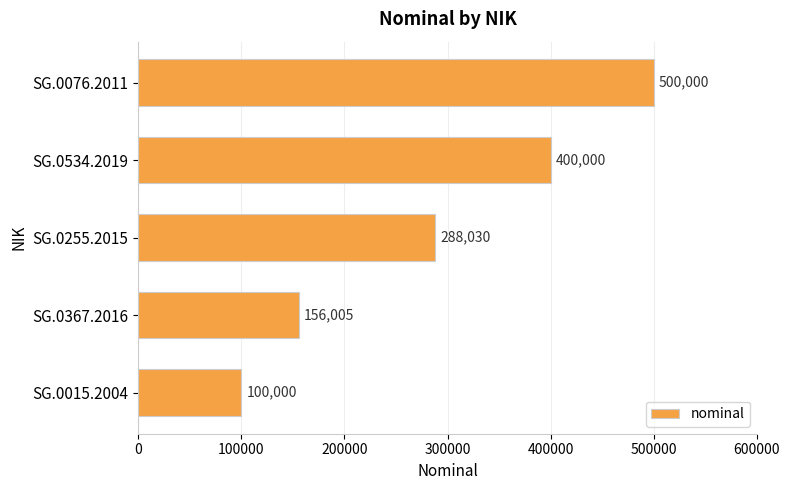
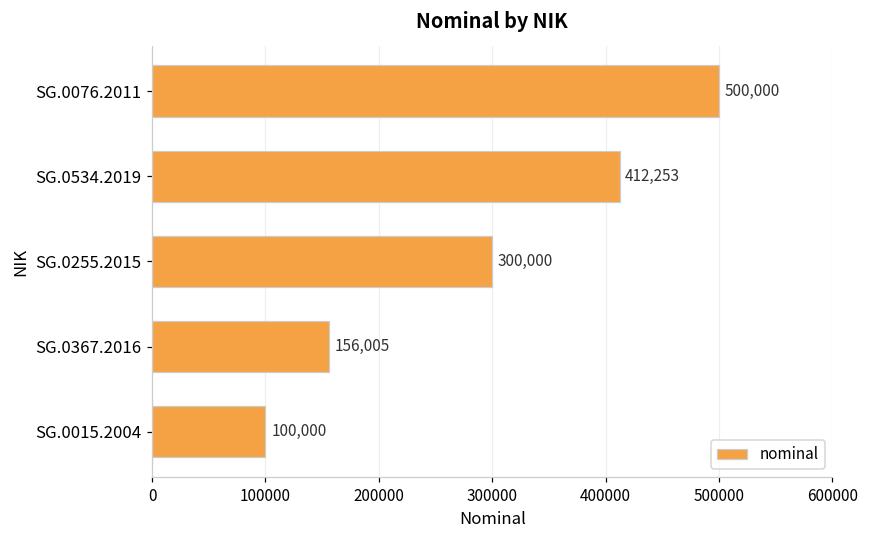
  {
    "SG.0076.2011": "500,000",
-   "SG.0534.2019": "400,000",
-   "SG.0255.2015": "288,030",
+   "SG.0534.2019": "412,253",
+   "SG.0255.2015": "300,000",
    "SG.0367.2016": "156,005",
    "SG.0015.2004": "100,000"
  }
